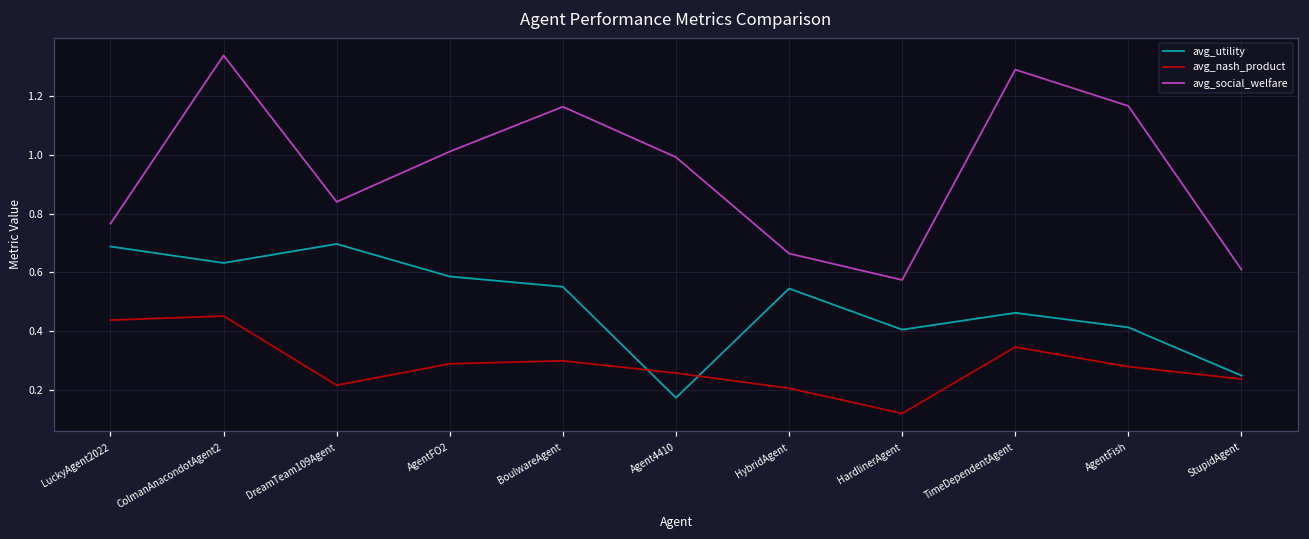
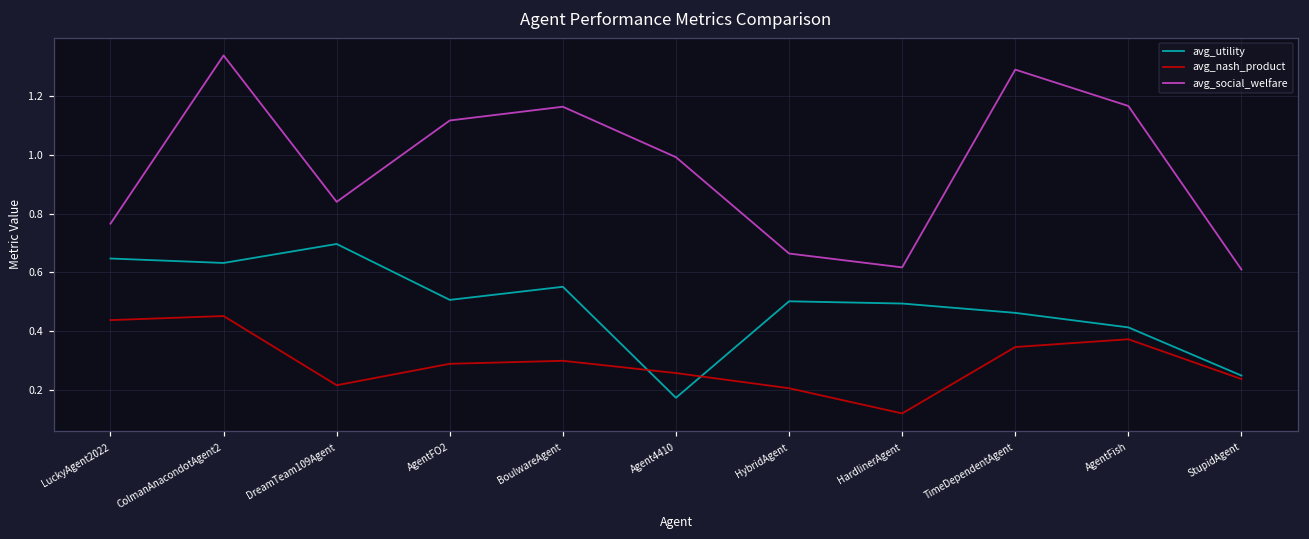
  {
    "avg_utility": {
-     "LuckyAgent2022": 0.69,
+     "LuckyAgent2022": 0.65,
      "ColmanAnacondotAgent2": 0.63,
      "DreamTeam109Agent": 0.70,
-     "AgentFO2": 0.59,
+     "AgentFO2": 0.51,
      "BoulwareAgent": 0.55,
      "Agent4410": 0.17,
-     "HybridAgent": 0.55,
-     "HardlinerAgent": 0.41,
+     "HybridAgent": 0.50,
+     "HardlinerAgent": 0.49,
      "TimeDependentAgent": 0.46,
      "AgentFish": 0.41,
      "StupidAgent": 0.25
    },
    "avg_nash_product": {
      "LuckyAgent2022": 0.44,
      "ColmanAnacondotAgent2": 0.45,
      "DreamTeam109Agent": 0.22,
      "AgentFO2": 0.29,
      "BoulwareAgent": 0.30,
      "Agent4410": 0.26,
      "HybridAgent": 0.21,
      "HardlinerAgent": 0.12,
      "TimeDependentAgent": 0.35,
-     "AgentFish": 0.28,
+     "AgentFish": 0.37,
      "StupidAgent": 0.24
    },
    "avg_social_welfare": {
      "LuckyAgent2022": 0.77,
      "ColmanAnacondotAgent2": 1.34,
      "DreamTeam109Agent": 0.84,
-     "AgentFO2": 1.01,
+     "AgentFO2": 1.12,
      "BoulwareAgent": 1.16,
      "Agent4410": 0.99,
      "HybridAgent": 0.66,
-     "HardlinerAgent": 0.57,
+     "HardlinerAgent": 0.62,
      "TimeDependentAgent": 1.29,
      "AgentFish": 1.17,
      "StupidAgent": 0.61
    }
  }
